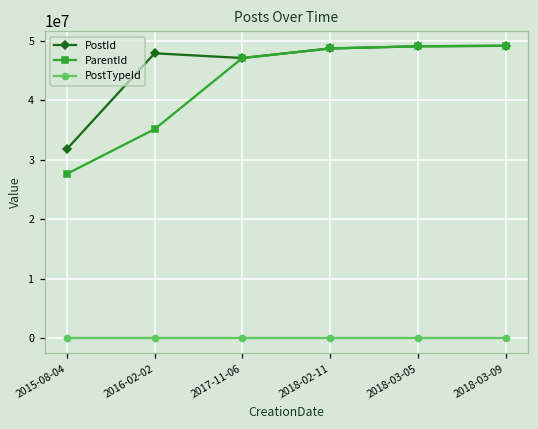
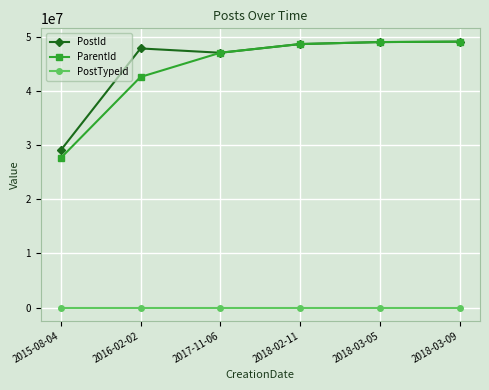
  {
    "PostId": {
-     "2015-08-04": 32000000,
+     "2015-08-04": 29000000,
      "2016-02-02": 48000000
    },
    "ParentId": {
      "2015-08-04": 28000000,
-     "2016-02-02": 35000000
+     "2016-02-02": 43000000
    },
    "PostTypeId": {
      "2015-08-04": 0,
      "2016-02-02": 0,
      "2017-11-06": 0,
      "2018-02-11": 0,
      "2018-03-05": 0,
      "2018-03-09": 0
    }
  }
